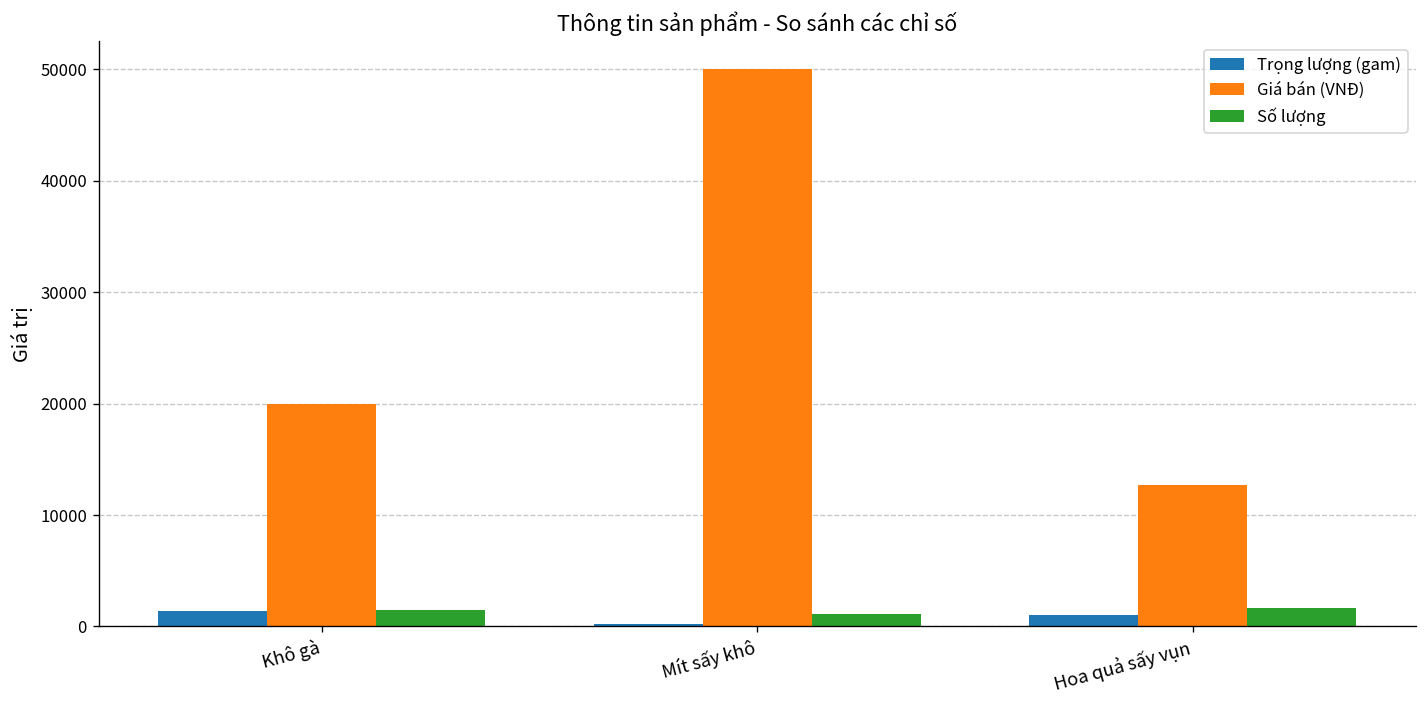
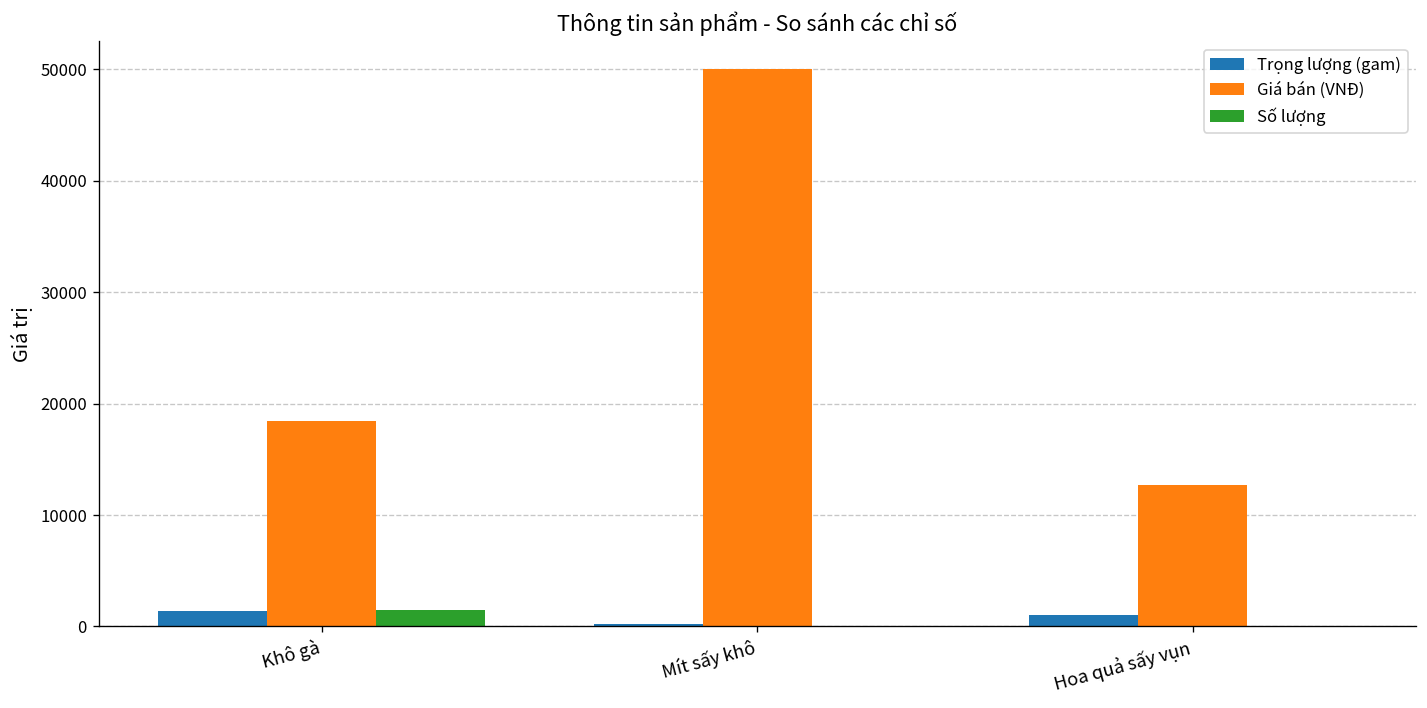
  {
    "Trọng lượng (gam)": {
      "Khô gà": 1000,
      "Hoa quả sấy vụn": 1000
    },
    "Giá bán (VNĐ)": {
-     "Khô gà": 20000,
+     "Khô gà": 18000,
      "Mít sấy khô": 50000,
      "Hoa quả sấy vụn": 13000
    },
    "Số lượng": {
      "Khô gà": 2000,
-     "Mít sấy khô": 1000,
-     "Hoa quả sấy vụn": 2000
+     "Mít sấy khô": 0,
+     "Hoa quả sấy vụn": 0
    }
  }
